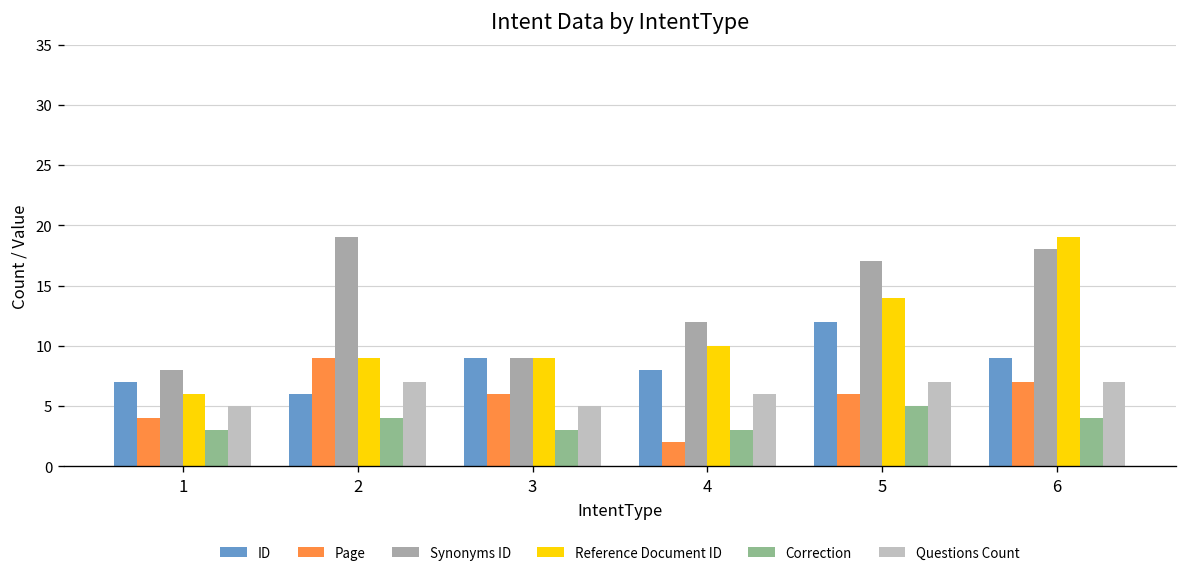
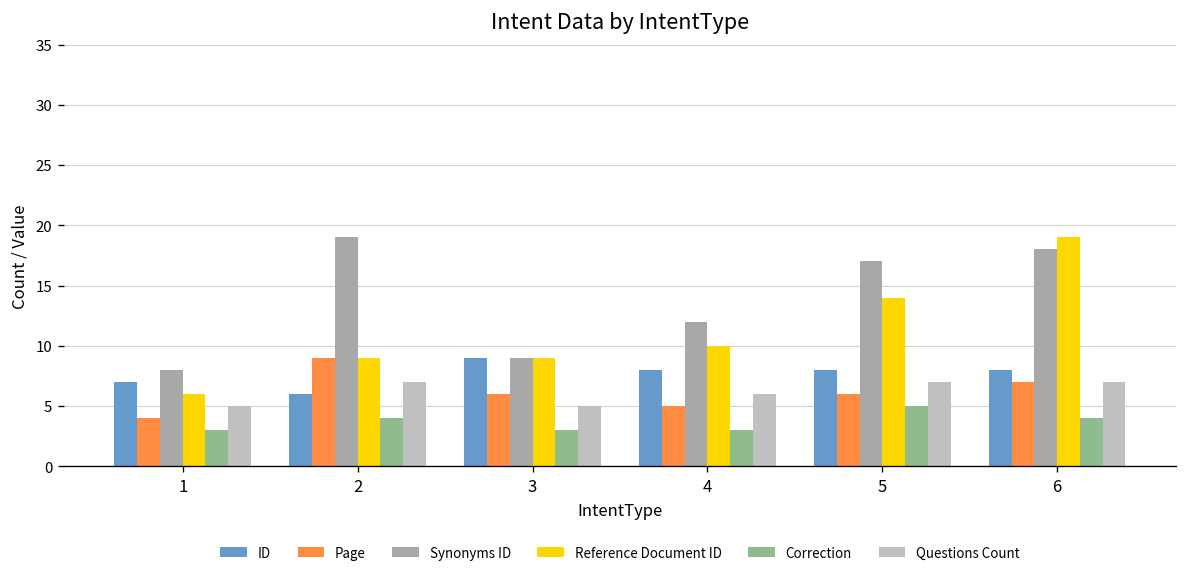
  {
    "ID": {
      "1": 7,
      "2": 6,
      "3": 9,
      "4": 8,
-     "5": 12,
-     "6": 9
+     "5": 8,
+     "6": 8
    },
    "Page": {
      "1": 4,
      "2": 9,
      "3": 6,
-     "4": 2,
+     "4": 5,
      "5": 6,
      "6": 7
    },
    "Reference Document ID": {
      "1": 6,
      "2": 9,
      "3": 9,
      "4": 10,
      "5": 14,
      "6": 19
    }
  }
